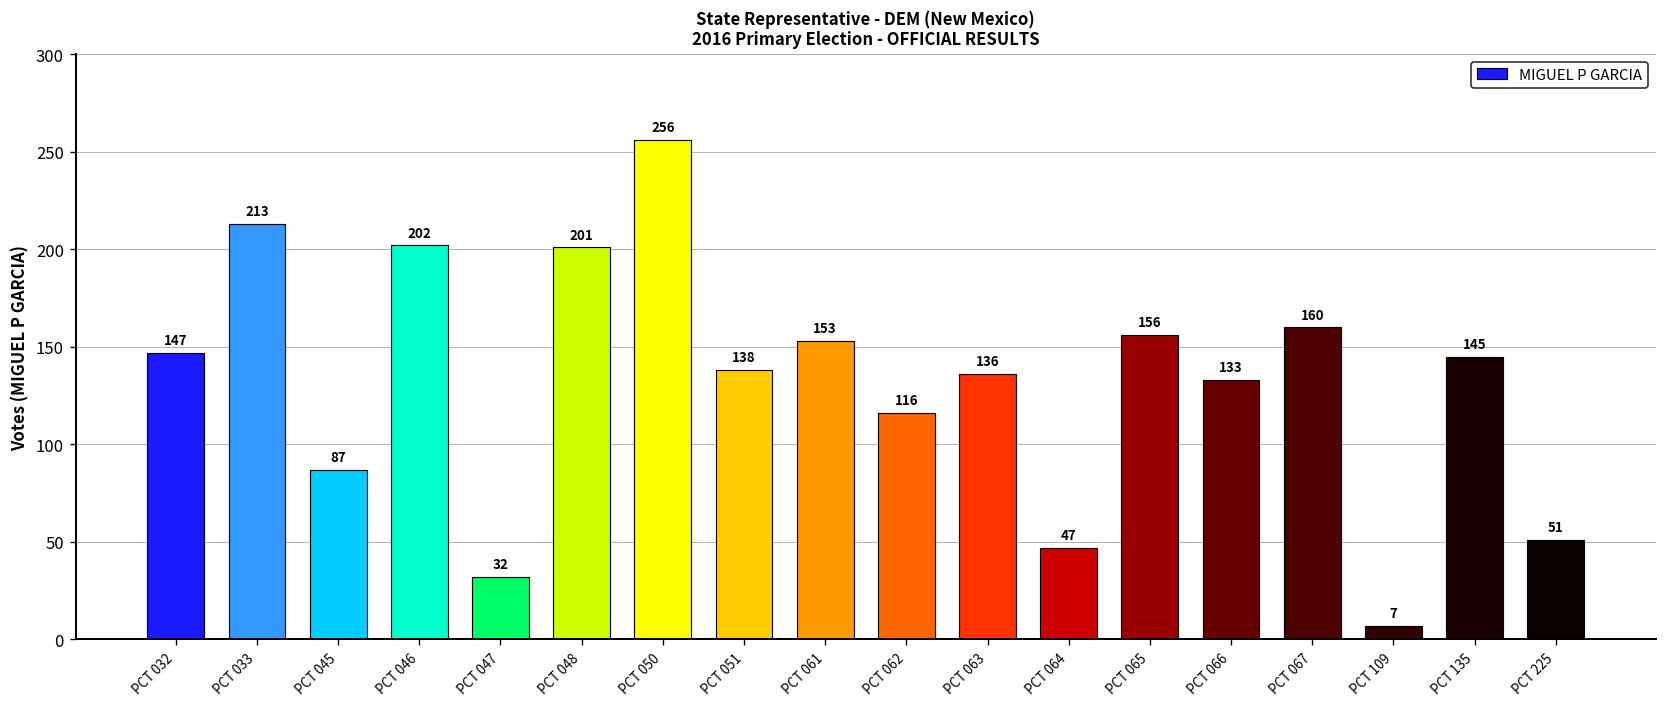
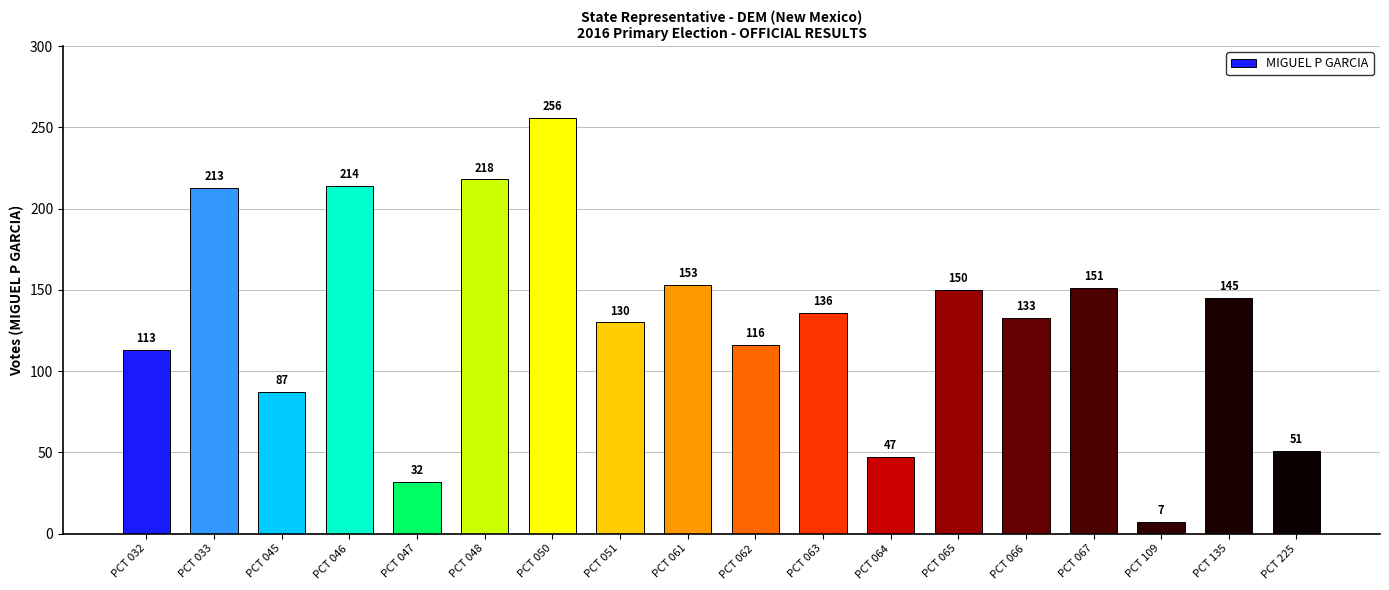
  {
-   "PCT 032": 147,
+   "PCT 032": 113,
    "PCT 033": 213,
    "PCT 045": 87,
-   "PCT 046": 202,
+   "PCT 046": 214,
    "PCT 047": 32,
-   "PCT 048": 201,
+   "PCT 048": 218,
    "PCT 050": 256,
-   "PCT 051": 138,
+   "PCT 051": 130,
    "PCT 061": 153,
    "PCT 062": 116,
    "PCT 063": 136,
    "PCT 064": 47,
-   "PCT 065": 156,
+   "PCT 065": 150,
    "PCT 066": 133,
-   "PCT 067": 160,
+   "PCT 067": 151,
    "PCT 109": 7,
    "PCT 135": 145,
    "PCT 225": 51
  }
